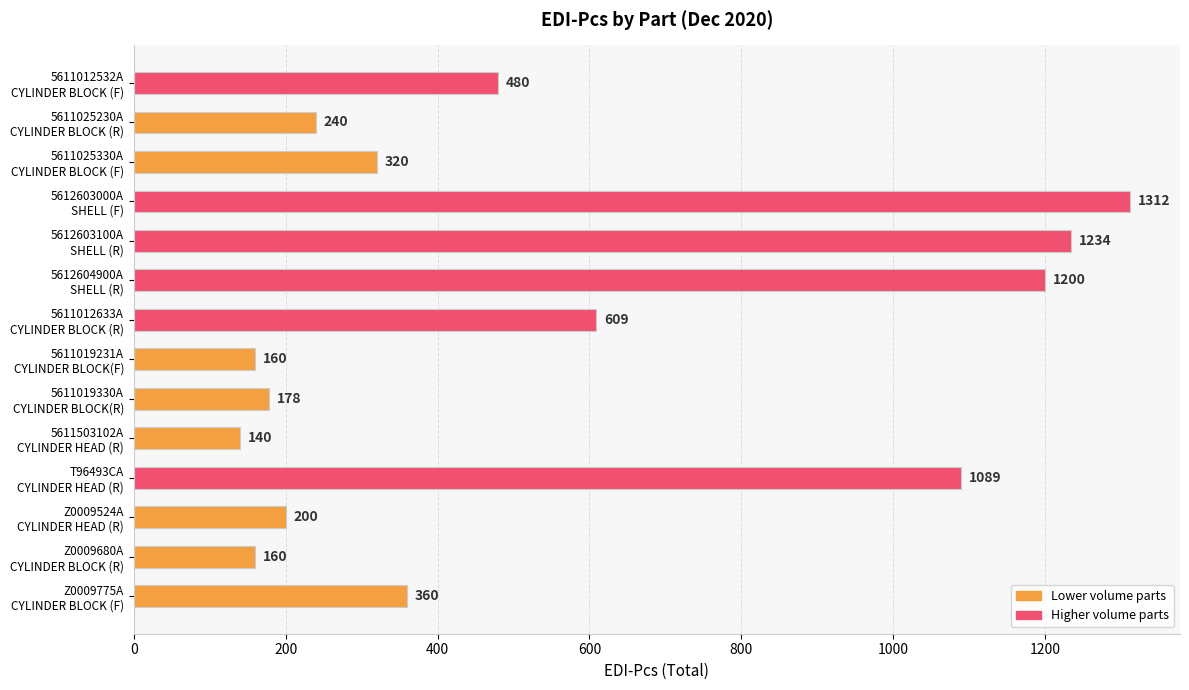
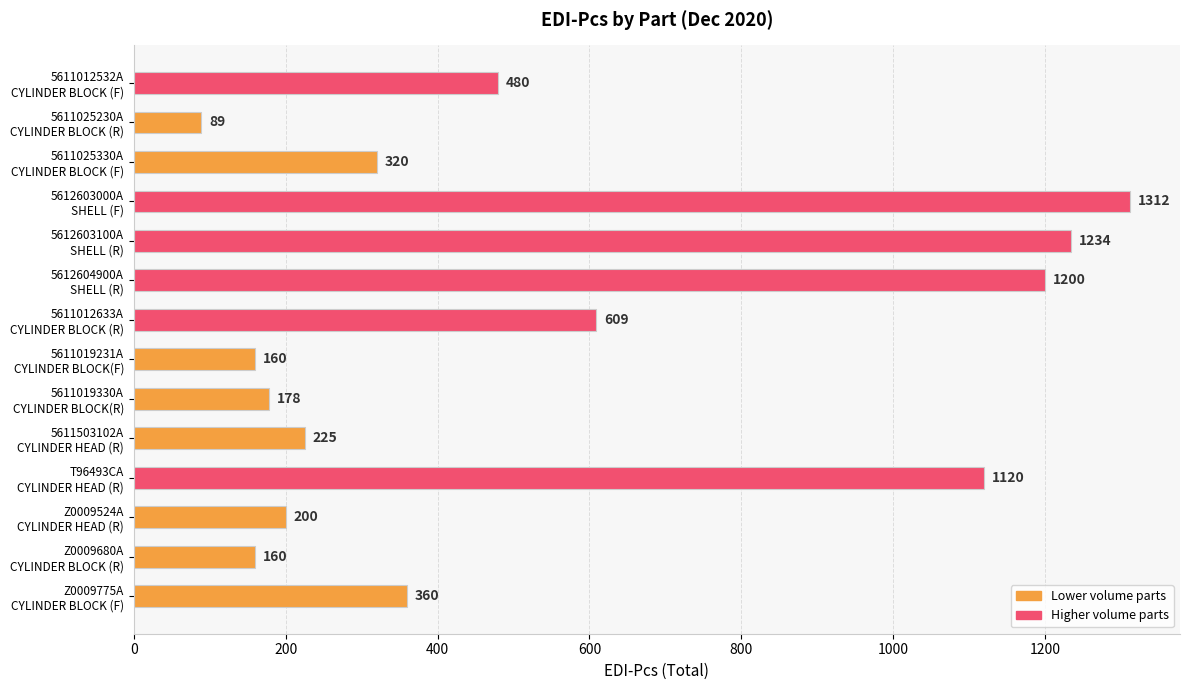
  {
    "5611012532A CYLINDER BLOCK (F)": 480,
-   "5611025230A CYLINDER BLOCK (R)": 240,
+   "5611025230A CYLINDER BLOCK (R)": 89,
    "5611025330A CYLINDER BLOCK (F)": 320,
    "5612603000A SHELL (F)": 1312,
    "5612603100A SHELL (R)": 1234,
    "5612604900A SHELL (R)": 1200,
    "5611012633A CYLINDER BLOCK (R)": 609,
    "5611019231A CYLINDER BLOCK(F)": 160,
    "5611019330A CYLINDER BLOCK(R)": 178,
-   "5611503102A CYLINDER HEAD (R)": 140,
-   "T96493CA CYLINDER HEAD (R)": 1089,
+   "5611503102A CYLINDER HEAD (R)": 225,
+   "T96493CA CYLINDER HEAD (R)": 1120,
    "Z0009524A CYLINDER HEAD (R)": 200,
    "Z0009680A CYLINDER BLOCK (R)": 160,
    "Z0009775A CYLINDER BLOCK (F)": 360
  }
